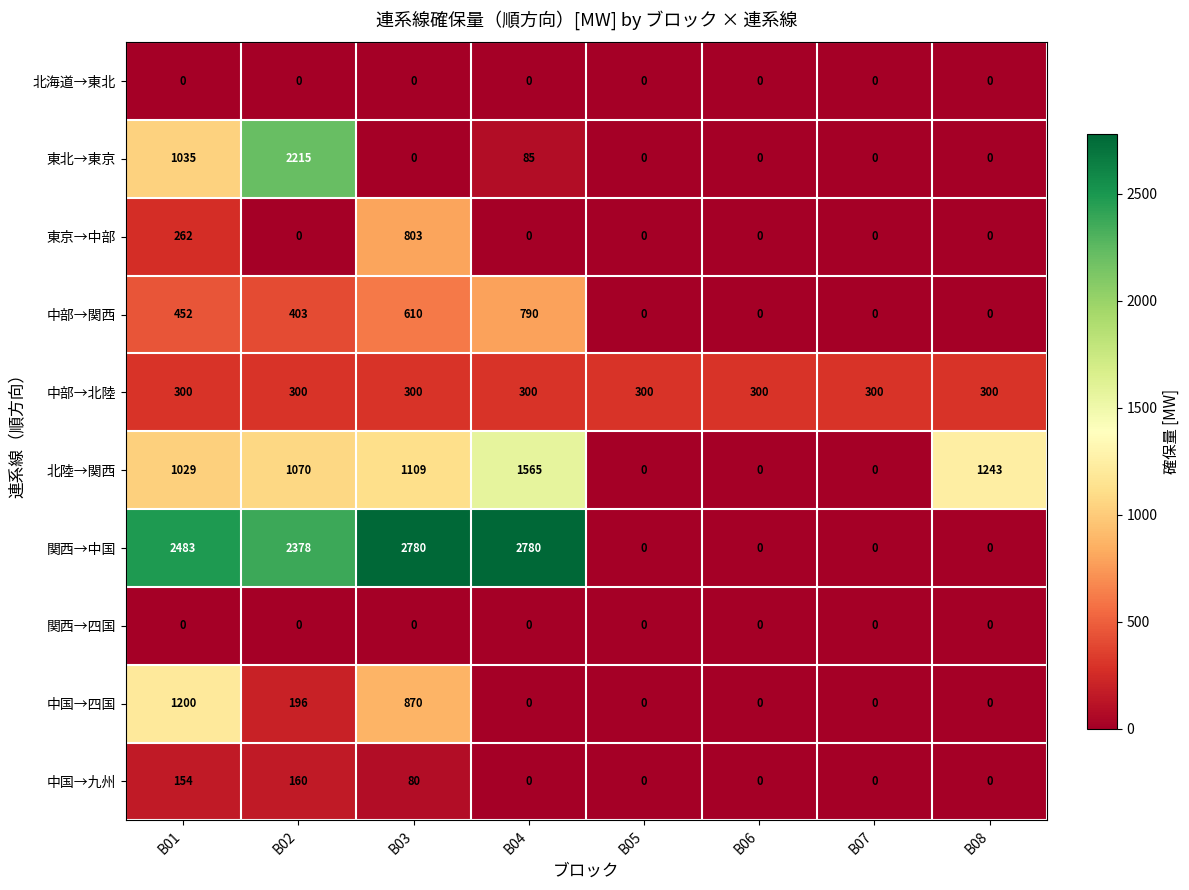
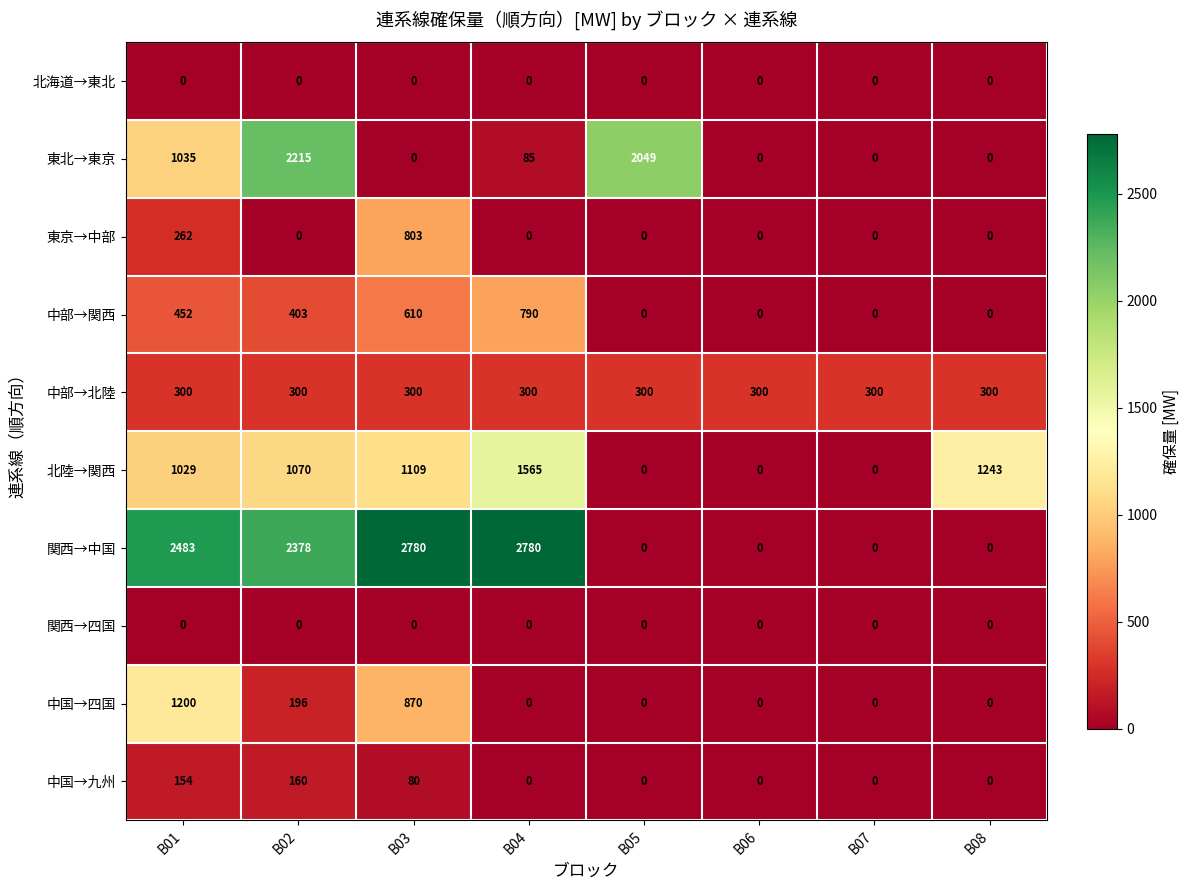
  {
    "北海道→東北": {
      "B01": 0,
      "B02": 0,
      "B03": 0,
      "B04": 0,
      "B05": 0,
      "B06": 0,
      "B07": 0,
      "B08": 0
    },
    "東北→東京": {
      "B01": 1035,
      "B02": 2215,
      "B03": 0,
      "B04": 85,
-     "B05": 0,
+     "B05": 2049,
      "B06": 0,
      "B07": 0,
      "B08": 0
    },
    "東京→中部": {
      "B01": 262,
      "B02": 0,
      "B03": 803,
      "B04": 0,
      "B05": 0,
      "B06": 0,
      "B07": 0,
      "B08": 0
    },
    "中部→関西": {
      "B01": 452,
      "B02": 403,
      "B03": 610,
      "B04": 790,
      "B05": 0,
      "B06": 0,
      "B07": 0,
      "B08": 0
    },
    "中部→北陸": {
      "B01": 300,
      "B02": 300,
      "B03": 300,
      "B04": 300,
      "B05": 300,
      "B06": 300,
      "B07": 300,
      "B08": 300
    },
    "北陸→関西": {
      "B01": 1029,
      "B02": 1070,
      "B03": 1109,
      "B04": 1565,
      "B05": 0,
      "B06": 0,
      "B07": 0,
      "B08": 1243
    },
    "関西→中国": {
      "B01": 2483,
      "B02": 2378,
      "B03": 2780,
      "B04": 2780,
      "B05": 0,
      "B06": 0,
      "B07": 0,
      "B08": 0
    },
    "関西→四国": {
      "B01": 0,
      "B02": 0,
      "B03": 0,
      "B04": 0,
      "B05": 0,
      "B06": 0,
      "B07": 0,
      "B08": 0
    },
    "中国→四国": {
      "B01": 1200,
      "B02": 196,
      "B03": 870,
      "B04": 0,
      "B05": 0,
      "B06": 0,
      "B07": 0,
      "B08": 0
    },
    "中国→九州": {
      "B01": 154,
      "B02": 160,
      "B03": 80,
      "B04": 0,
      "B05": 0,
      "B06": 0,
      "B07": 0,
      "B08": 0
    }
  }
